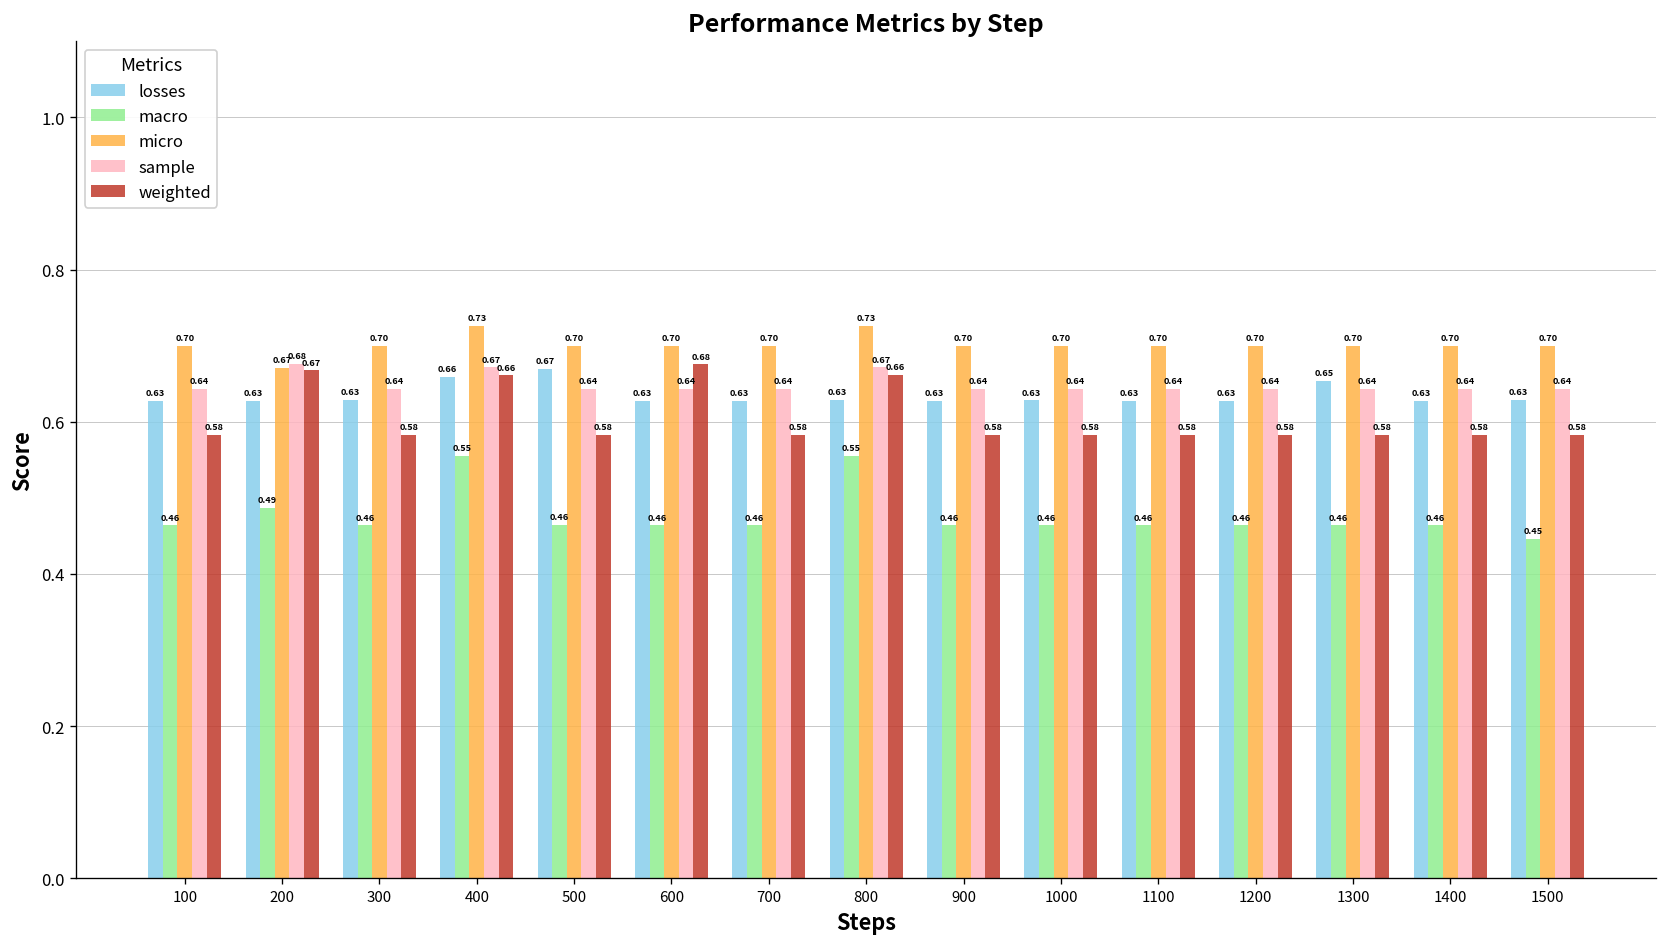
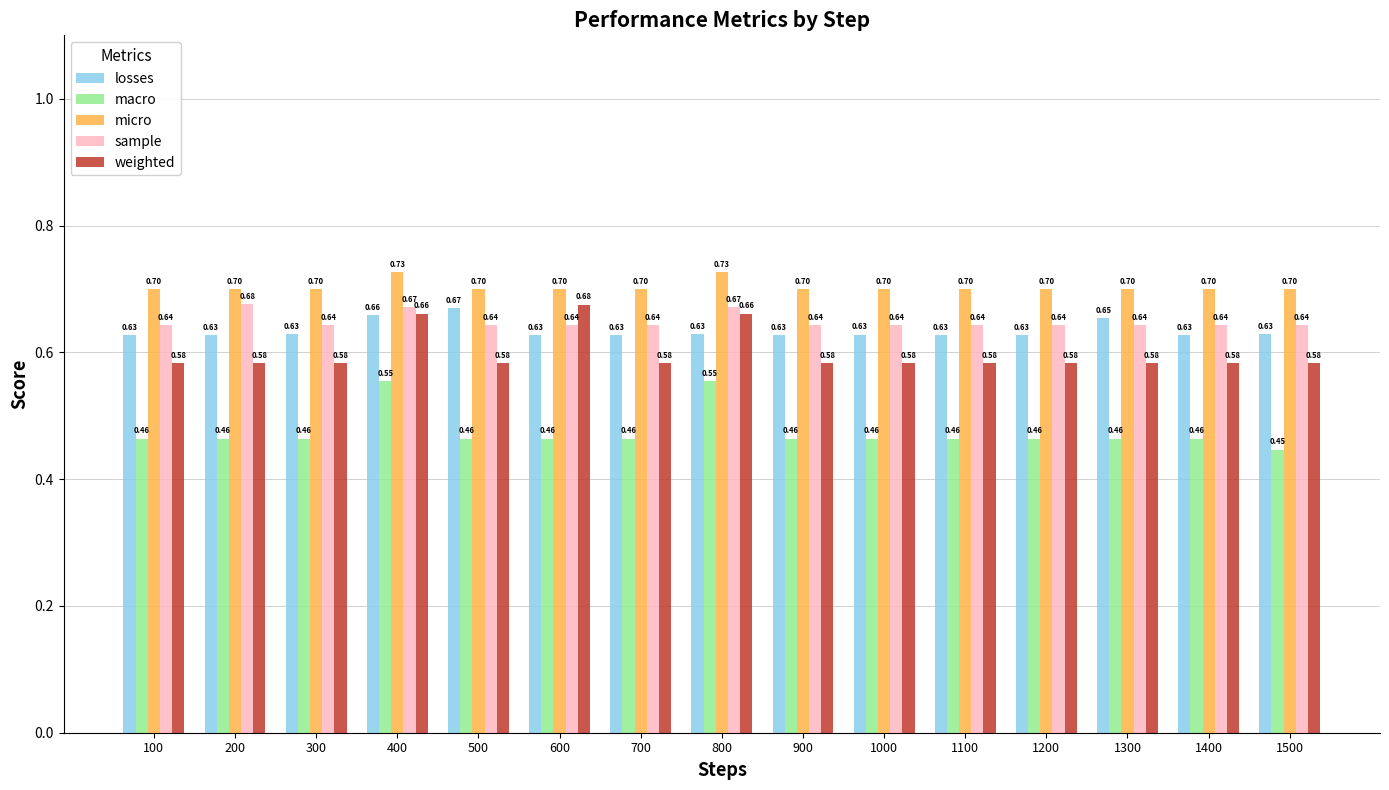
  {
    "losses": {
      "100": 0.63,
      "200": 0.63,
      "300": 0.63,
      "400": 0.66,
      "500": 0.67,
      "600": 0.63,
      "700": 0.63,
      "800": 0.63,
      "900": 0.63,
      "1000": 0.63,
      "1100": 0.63,
      "1200": 0.63,
      "1300": 0.65,
      "1400": 0.63,
      "1500": 0.63
    },
    "macro": {
      "100": 0.46,
-     "200": 0.49,
+     "200": 0.46,
      "300": 0.46,
      "400": 0.55,
      "500": 0.46,
      "600": 0.46,
      "700": 0.46,
      "800": 0.55,
      "900": 0.46,
      "1000": 0.46,
      "1100": 0.46,
      "1200": 0.46,
      "1300": 0.46,
      "1400": 0.46,
      "1500": 0.45
    },
    "micro": {
      "100": 0.70,
-     "200": 0.67,
+     "200": 0.70,
      "300": 0.70,
      "400": 0.73,
      "500": 0.70,
      "600": 0.70,
      "700": 0.70,
      "800": 0.73,
      "900": 0.70,
      "1000": 0.70,
      "1100": 0.70,
      "1200": 0.70,
      "1300": 0.70,
      "1400": 0.70,
      "1500": 0.70
    },
    "sample": {
      "100": 0.64,
      "200": 0.68,
      "300": 0.64,
      "400": 0.67,
      "500": 0.64,
      "600": 0.64,
      "700": 0.64,
      "800": 0.67,
      "900": 0.64,
      "1000": 0.64,
      "1100": 0.64,
      "1200": 0.64,
      "1300": 0.64,
      "1400": 0.64,
      "1500": 0.64
    },
    "weighted": {
      "100": 0.58,
-     "200": 0.67,
+     "200": 0.58,
      "300": 0.58,
      "400": 0.66,
      "500": 0.58,
      "600": 0.68,
      "700": 0.58,
      "800": 0.66,
      "900": 0.58,
      "1000": 0.58,
      "1100": 0.58,
      "1200": 0.58,
      "1300": 0.58,
      "1400": 0.58,
      "1500": 0.58
    }
  }
